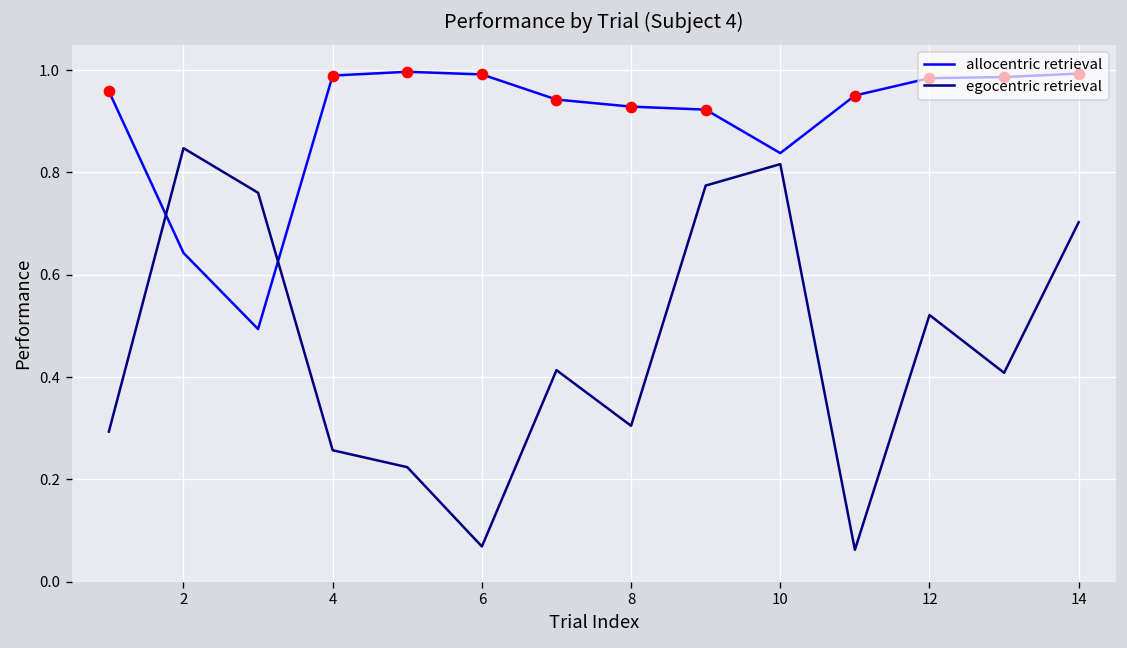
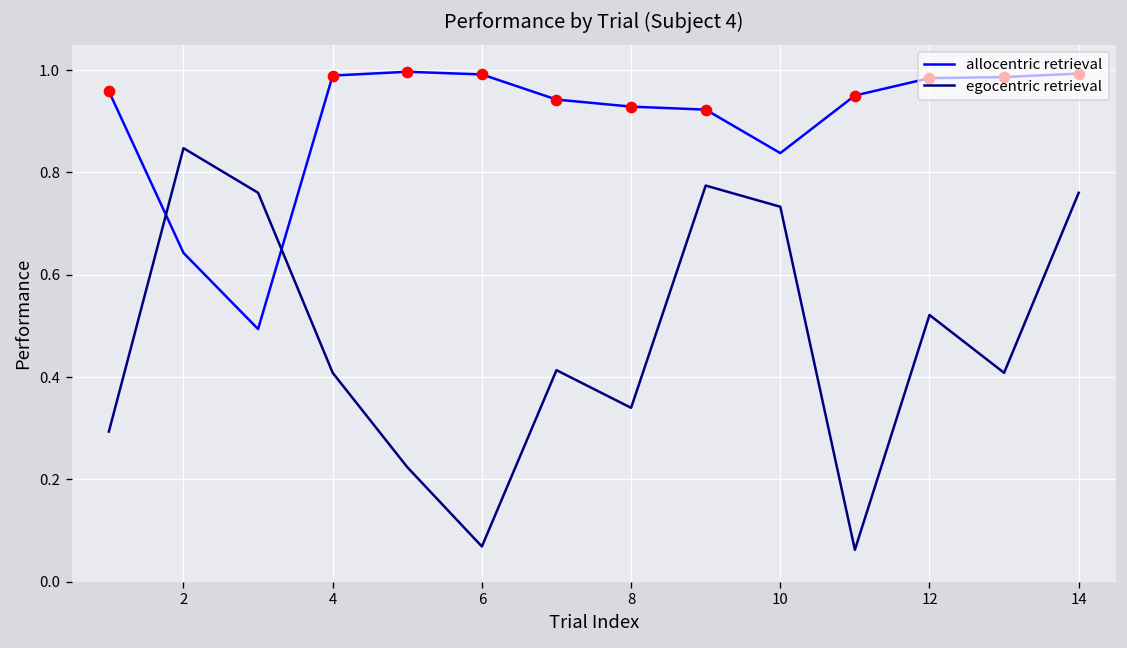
  {
    "allocentric retrieval": {
      "2": 0.64,
      "10": 0.84
    },
    "egocentric retrieval": {
      "2": 0.85,
-     "4": 0.26,
+     "4": 0.41,
      "6": 0.07,
-     "8": 0.30,
-     "10": 0.82,
+     "8": 0.34,
+     "10": 0.73,
      "12": 0.52,
-     "14": 0.70
+     "14": 0.76
    }
  }
